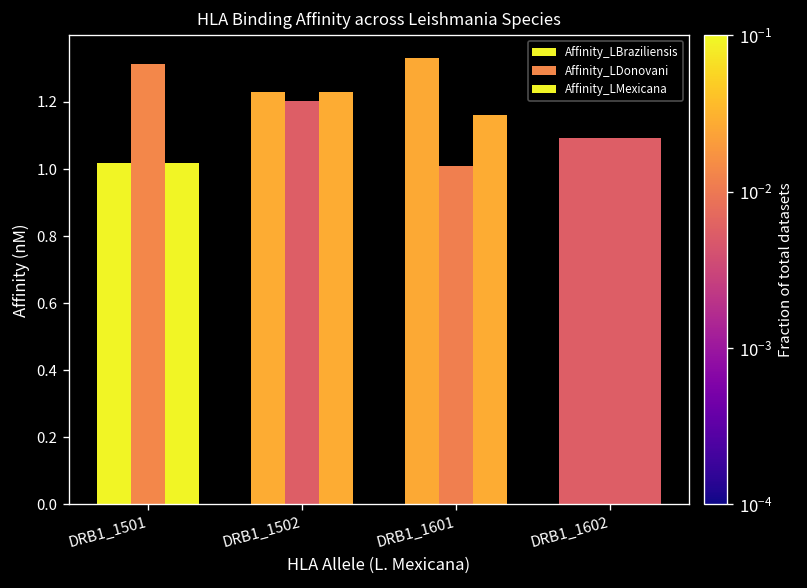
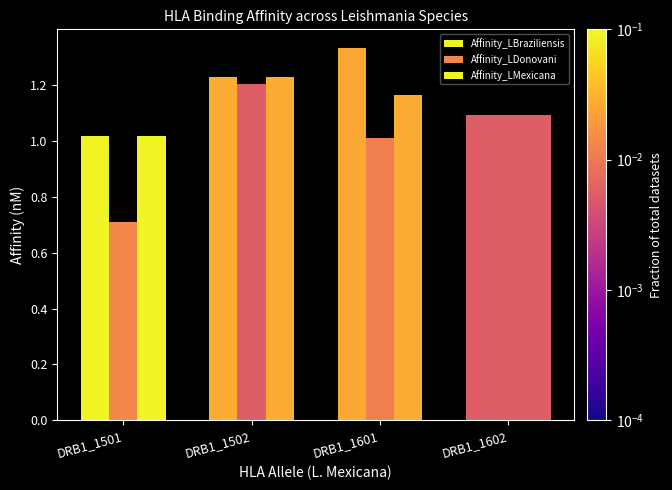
  {
-   "DRB1_1501": 1.31,
+   "DRB1_1501": 0.71,
    "DRB1_1502": 1.20,
    "DRB1_1601": 1.01,
    "DRB1_1602": 1.09
  }
